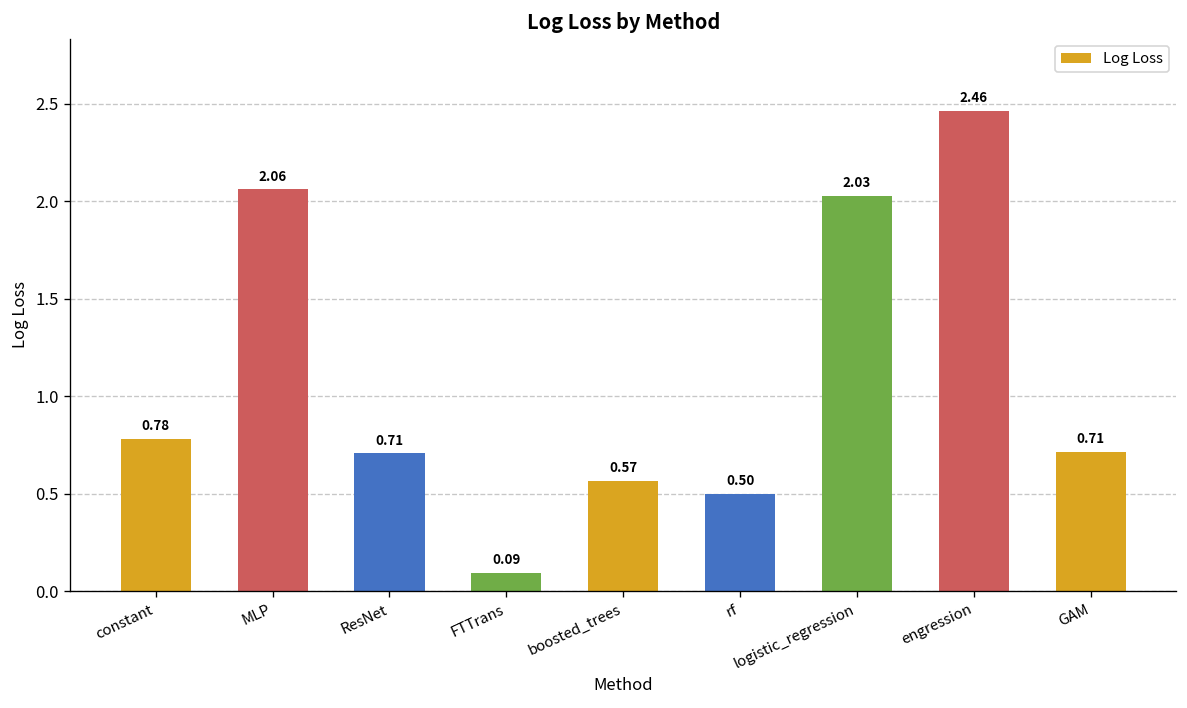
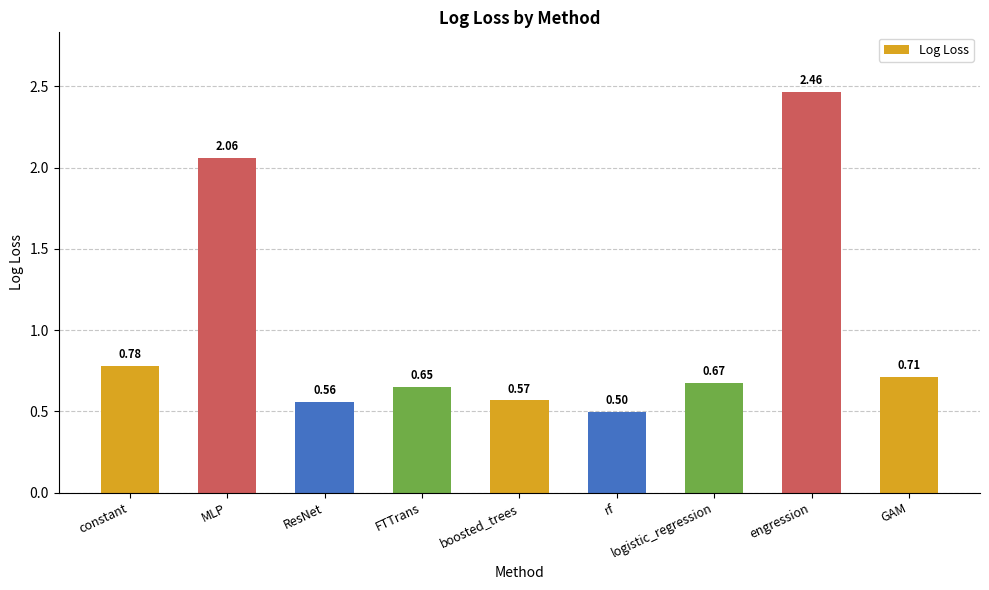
  {
    "constant": 0.78,
    "MLP": 2.06,
-   "ResNet": 0.71,
-   "FTTrans": 0.09,
+   "ResNet": 0.56,
+   "FTTrans": 0.65,
    "boosted_trees": 0.57,
    "rf": 0.50,
-   "logistic_regression": 2.03,
+   "logistic_regression": 0.67,
    "engression": 2.46,
    "GAM": 0.71
  }
